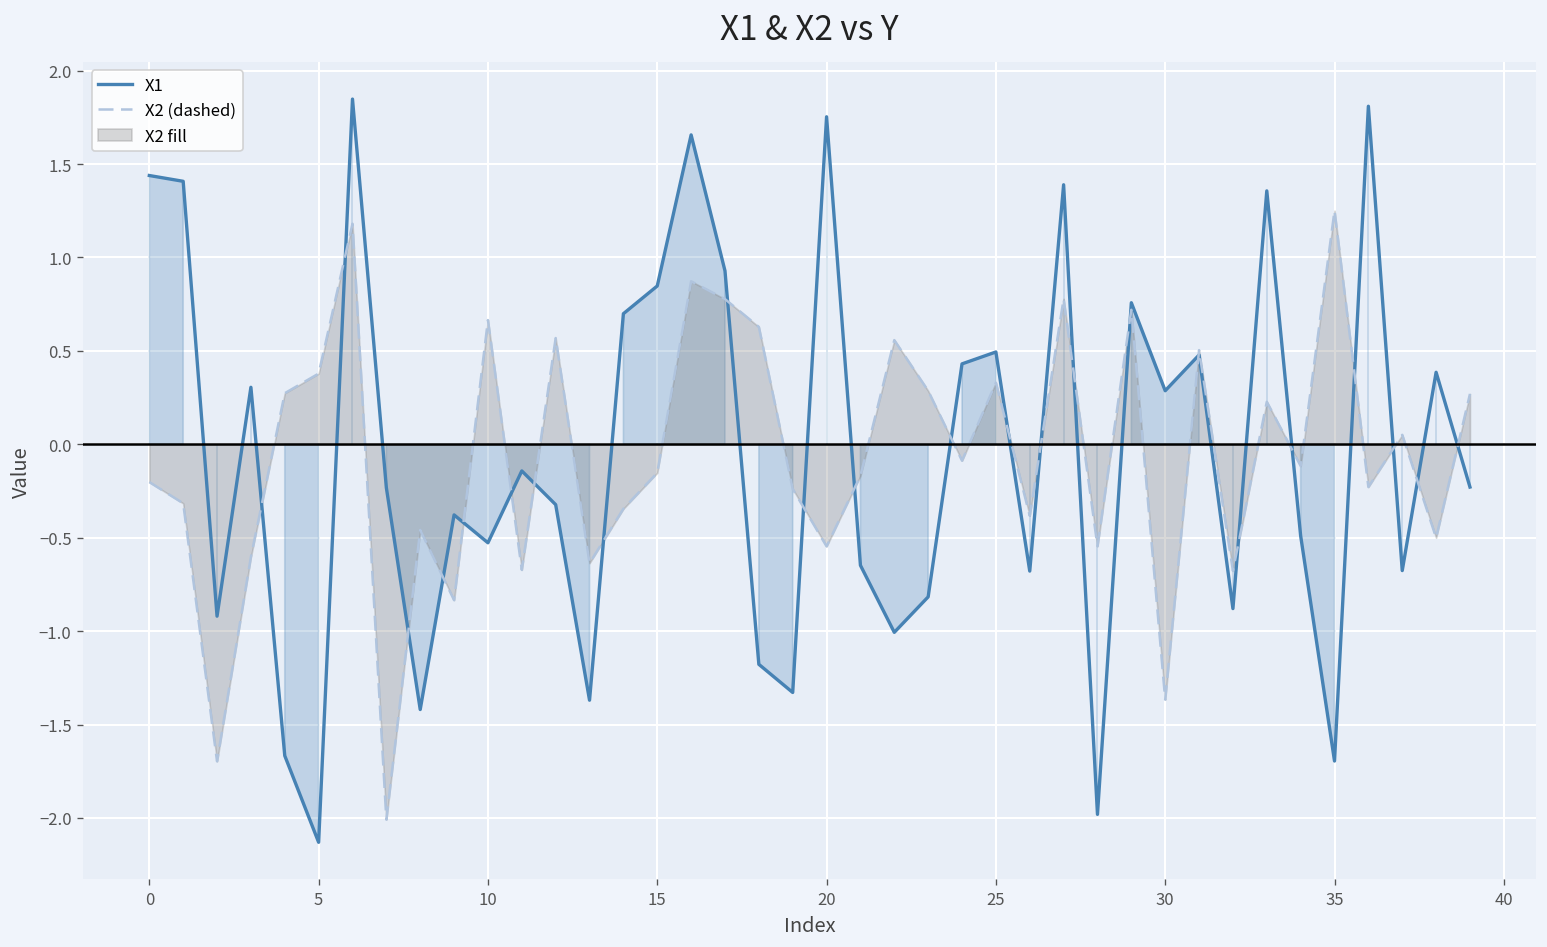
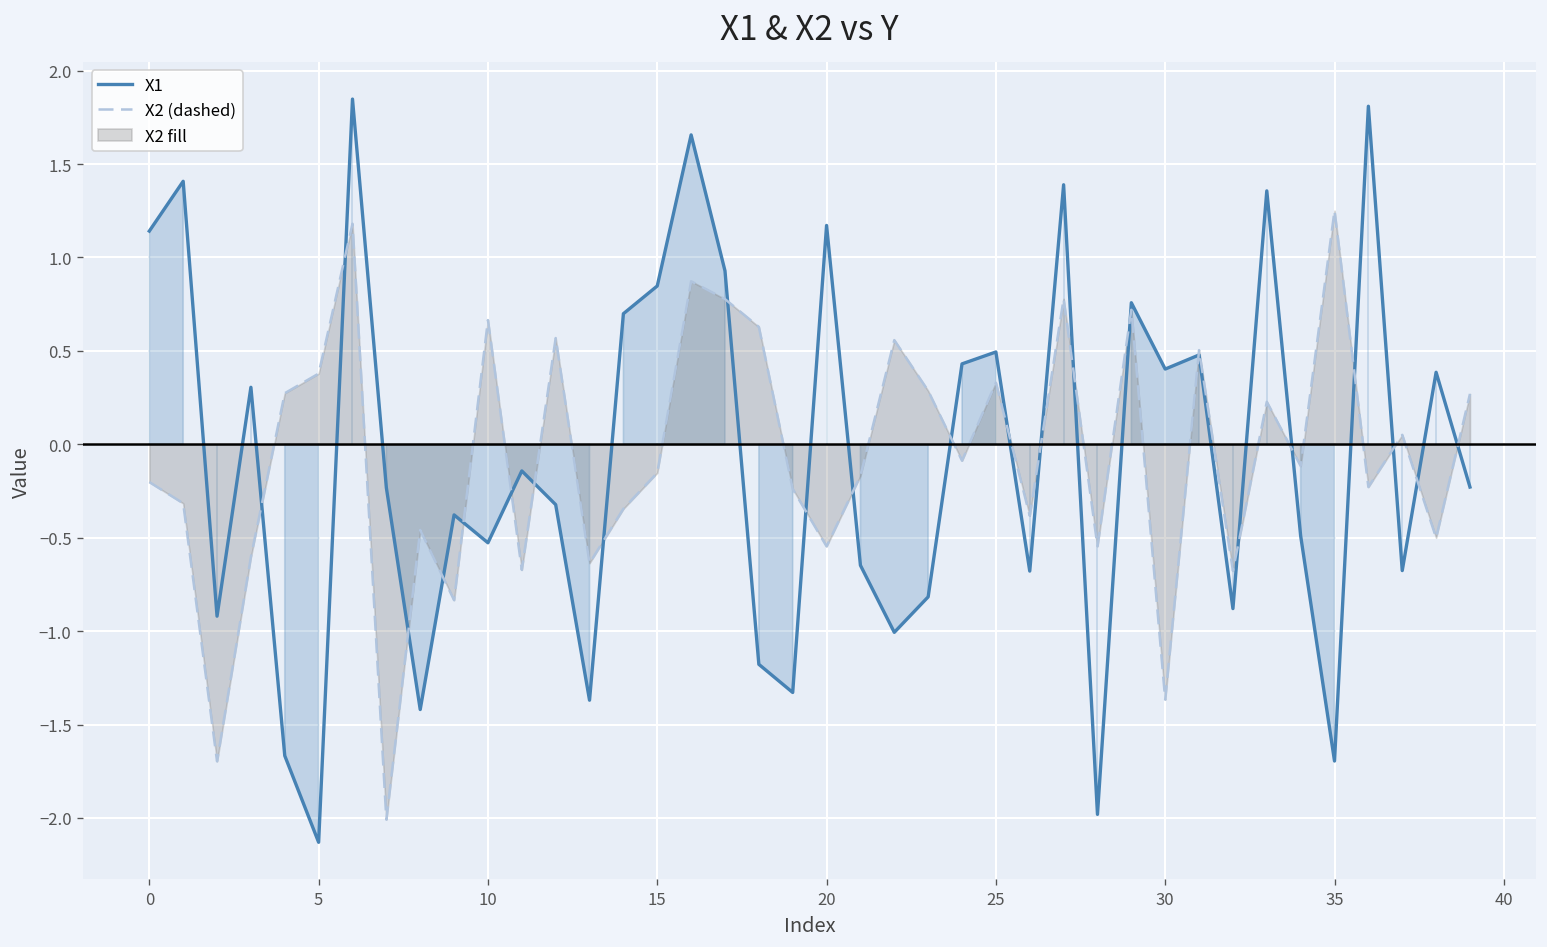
  {
    "X1": {
-     "0": 1.44,
+     "0": 1.14,
      "5": -2.13,
      "10": -0.53,
      "15": 0.85,
-     "20": 1.75,
+     "20": 1.17,
      "25": 0.49,
-     "30": 0.29,
+     "30": 0.40,
      "35": -1.70
    }
  }
